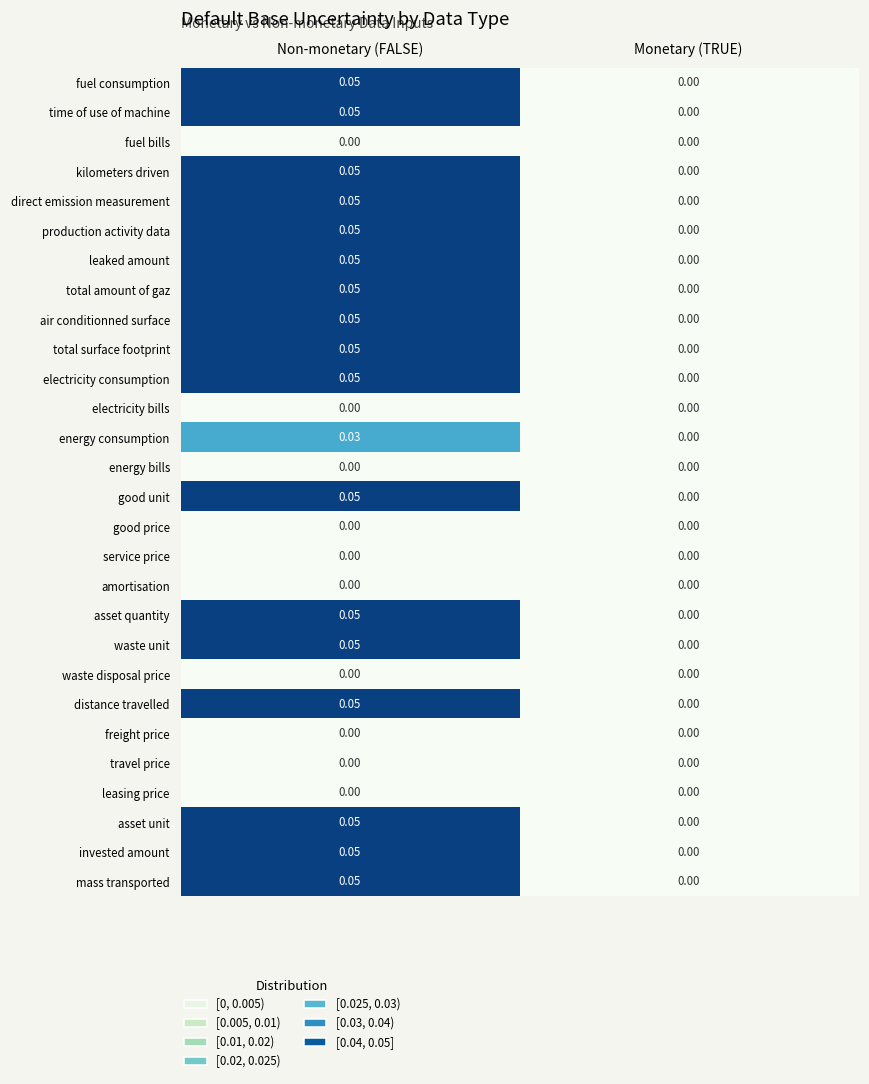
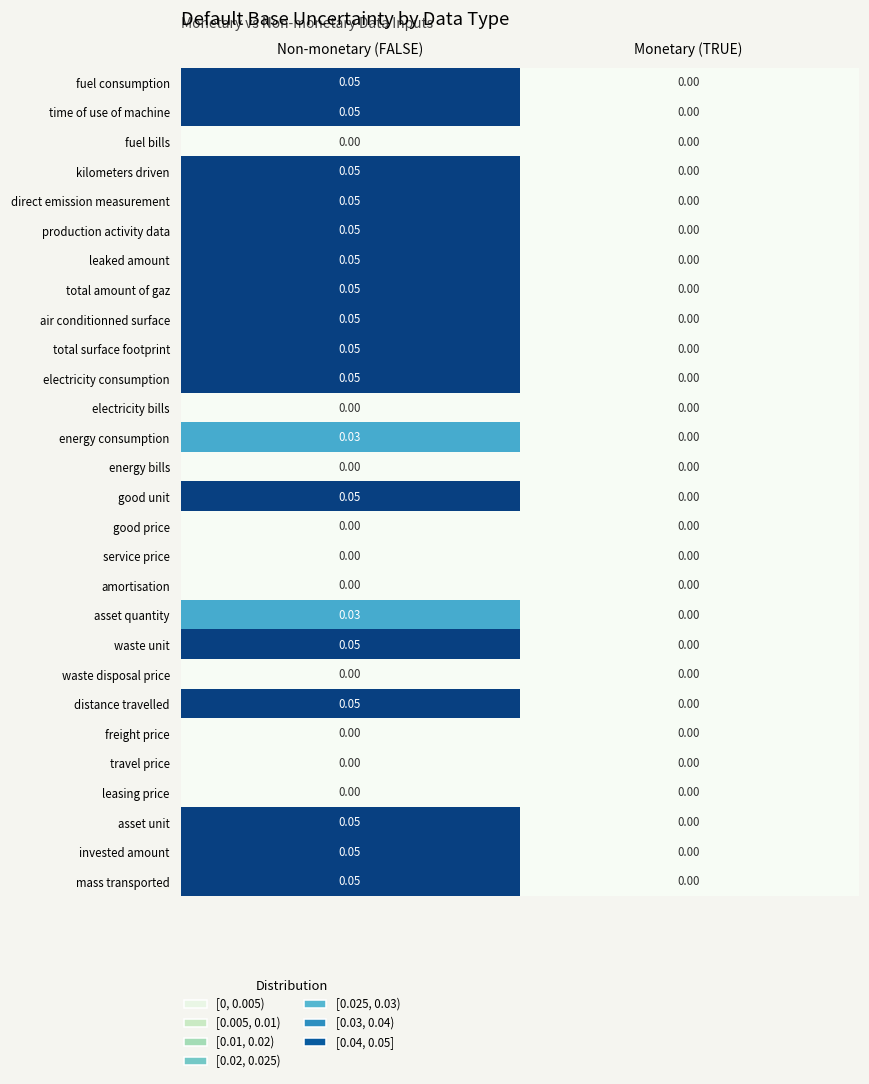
  {
    "fuel consumption": {
      "Non-monetary (FALSE)": 0.05,
      "Monetary (TRUE)": 0.00
    },
    "time of use of machine": {
      "Non-monetary (FALSE)": 0.05,
      "Monetary (TRUE)": 0.00
    },
    "fuel bills": {
      "Non-monetary (FALSE)": 0.00,
      "Monetary (TRUE)": 0.00
    },
    "kilometers driven": {
      "Non-monetary (FALSE)": 0.05,
      "Monetary (TRUE)": 0.00
    },
    "direct emission measurement": {
      "Non-monetary (FALSE)": 0.05,
      "Monetary (TRUE)": 0.00
    },
    "production activity data": {
      "Non-monetary (FALSE)": 0.05,
      "Monetary (TRUE)": 0.00
    },
    "leaked amount": {
      "Non-monetary (FALSE)": 0.05,
      "Monetary (TRUE)": 0.00
    },
    "total amount of gaz": {
      "Non-monetary (FALSE)": 0.05,
      "Monetary (TRUE)": 0.00
    },
    "air conditionned surface": {
      "Non-monetary (FALSE)": 0.05,
      "Monetary (TRUE)": 0.00
    },
    "total surface footprint": {
      "Non-monetary (FALSE)": 0.05,
      "Monetary (TRUE)": 0.00
    },
    "electricity consumption": {
      "Non-monetary (FALSE)": 0.05,
      "Monetary (TRUE)": 0.00
    },
    "electricity bills": {
      "Non-monetary (FALSE)": 0.00,
      "Monetary (TRUE)": 0.00
    },
    "energy consumption": {
      "Non-monetary (FALSE)": 0.03,
      "Monetary (TRUE)": 0.00
    },
    "energy bills": {
      "Non-monetary (FALSE)": 0.00,
      "Monetary (TRUE)": 0.00
    },
    "good unit": {
      "Non-monetary (FALSE)": 0.05,
      "Monetary (TRUE)": 0.00
    },
    "good price": {
      "Non-monetary (FALSE)": 0.00,
      "Monetary (TRUE)": 0.00
    },
    "service price": {
      "Non-monetary (FALSE)": 0.00,
      "Monetary (TRUE)": 0.00
    },
    "amortisation": {
      "Non-monetary (FALSE)": 0.00,
      "Monetary (TRUE)": 0.00
    },
    "asset quantity": {
-     "Non-monetary (FALSE)": 0.05,
+     "Non-monetary (FALSE)": 0.03,
      "Monetary (TRUE)": 0.00
    },
    "waste unit": {
      "Non-monetary (FALSE)": 0.05,
      "Monetary (TRUE)": 0.00
    },
    "waste disposal price": {
      "Non-monetary (FALSE)": 0.00,
      "Monetary (TRUE)": 0.00
    },
    "distance travelled": {
      "Non-monetary (FALSE)": 0.05,
      "Monetary (TRUE)": 0.00
    },
    "freight price": {
      "Non-monetary (FALSE)": 0.00,
      "Monetary (TRUE)": 0.00
    },
    "travel price": {
      "Non-monetary (FALSE)": 0.00,
      "Monetary (TRUE)": 0.00
    },
    "leasing price": {
      "Non-monetary (FALSE)": 0.00,
      "Monetary (TRUE)": 0.00
    },
    "asset unit": {
      "Non-monetary (FALSE)": 0.05,
      "Monetary (TRUE)": 0.00
    },
    "invested amount": {
      "Non-monetary (FALSE)": 0.05,
      "Monetary (TRUE)": 0.00
    },
    "mass transported": {
      "Non-monetary (FALSE)": 0.05,
      "Monetary (TRUE)": 0.00
    }
  }
